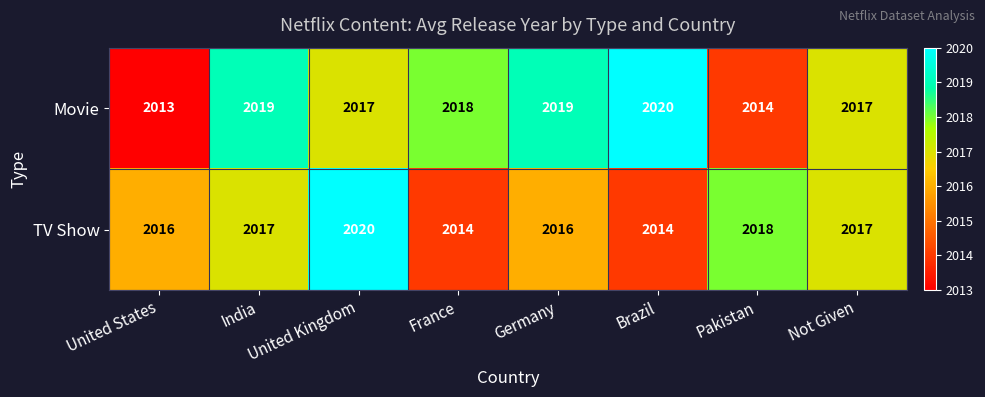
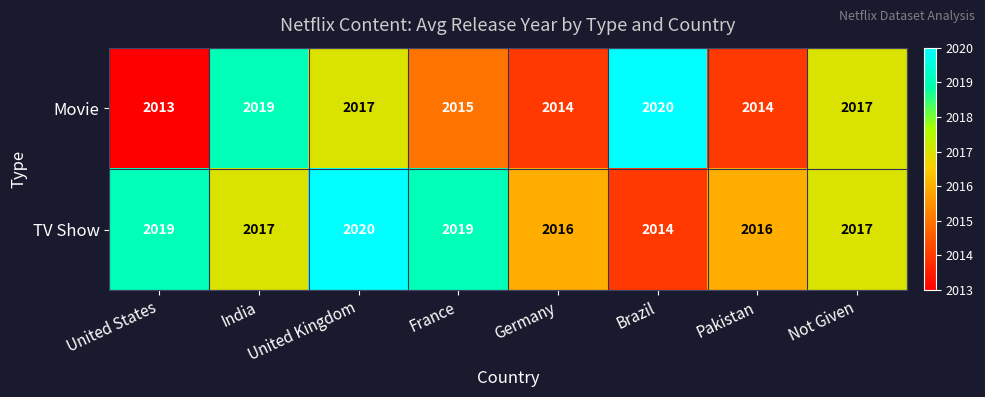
  {
    "Movie": {
      "United States": 2013,
      "India": 2019,
      "United Kingdom": 2017,
-     "France": 2018,
-     "Germany": 2019,
+     "France": 2015,
+     "Germany": 2014,
      "Brazil": 2020,
      "Pakistan": 2014,
      "Not Given": 2017
    },
    "TV Show": {
-     "United States": 2016,
+     "United States": 2019,
      "India": 2017,
      "United Kingdom": 2020,
-     "France": 2014,
+     "France": 2019,
      "Germany": 2016,
      "Brazil": 2014,
-     "Pakistan": 2018,
+     "Pakistan": 2016,
      "Not Given": 2017
    }
  }
